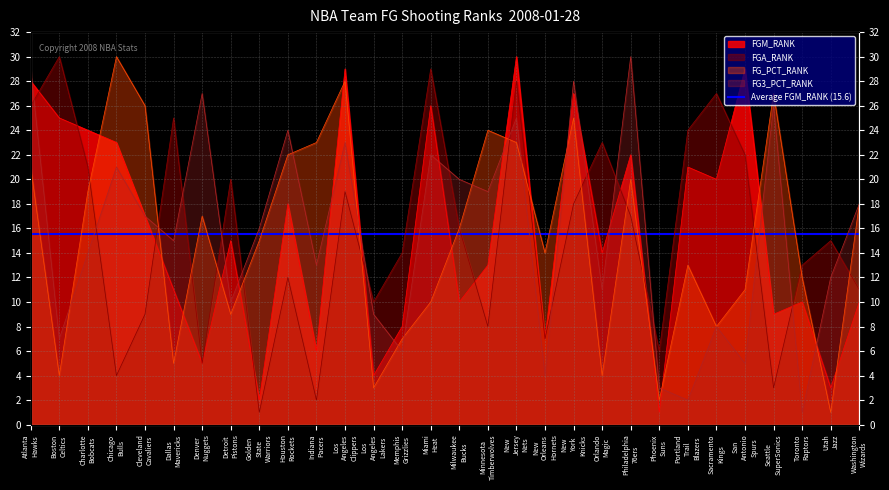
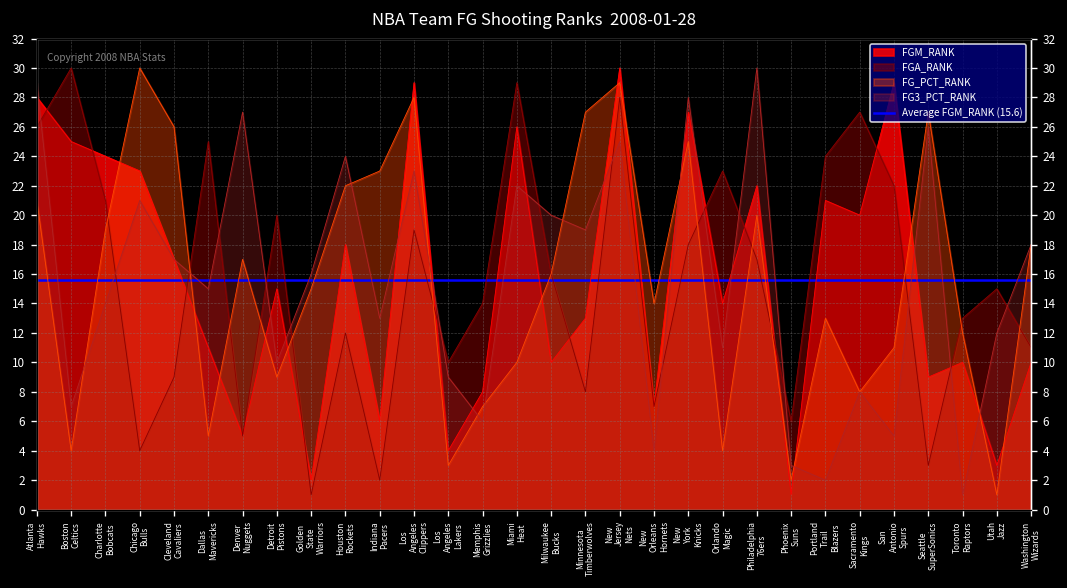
  {
    "FGM_RANK": {
      "Atlanta Hawks": 28,
      "Boston Celtics": 25,
      "Charlotte Bobcats": 24,
      "Chicago Bulls": 23,
      "Dallas Mavericks": 11,
      "Detroit Pistons": 15,
      "Golden State Warriors": 2,
      "Houston Rockets": 18,
      "Indiana Pacers": 6,
      "Los Angeles Clippers": 29,
      "Los Angeles Lakers": 4,
      "Memphis Grizzlies": 8,
      "Miami Heat": 26,
      "Milwaukee Bucks": 10,
      "Minnesota Timberwolves": 13,
      "New Jersey Nets": 30,
      "New York Knicks": 27,
      "Orlando Magic": 14,
      "Philadelphia 76ers": 22,
      "Phoenix Suns": 1,
      "Portland Trail Blazers": 21,
      "Sacramento Kings": 20,
      "Seattle SuperSonics": 9,
      "Toronto Raptors": 10,
      "Utah Jazz": 3,
      "Washington Wizards": 10
    },
    "FG_PCT_RANK": {
      "Atlanta Hawks": 21,
      "Boston Celtics": 4,
      "Charlotte Bobcats": 19,
      "Cleveland Cavaliers": 26,
      "Dallas Mavericks": 5,
      "Denver Nuggets": 17,
      "Detroit Pistons": 9,
      "Golden State Warriors": 15,
      "Houston Rockets": 22,
      "Indiana Pacers": 23,
      "Los Angeles Clippers": 28,
      "Los Angeles Lakers": 3,
      "Memphis Grizzlies": 7,
      "Miami Heat": 10,
-     "Minnesota Timberwolves": 24,
-     "New Jersey Nets": 23,
+     "Minnesota Timberwolves": 27,
+     "New Jersey Nets": 29,
      "New Orleans Hornets": 14,
      "New York Knicks": 25,
      "Orlando Magic": 4,
      "Philadelphia 76ers": 20,
      "Phoenix Suns": 2,
      "Portland Trail Blazers": 13,
      "San Antonio Spurs": 11,
      "Toronto Raptors": 12,
      "Utah Jazz": 1
    }
  }
